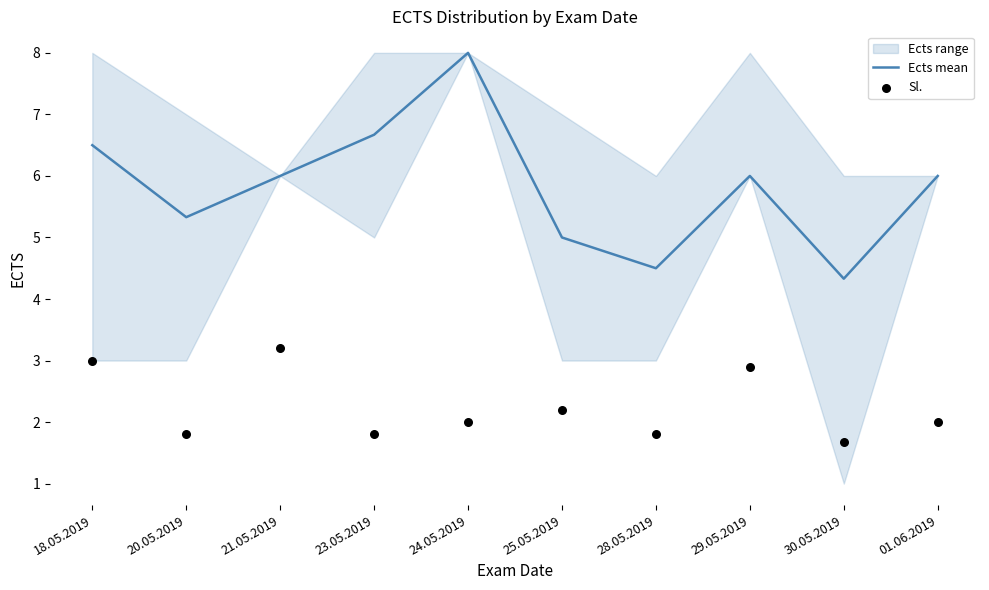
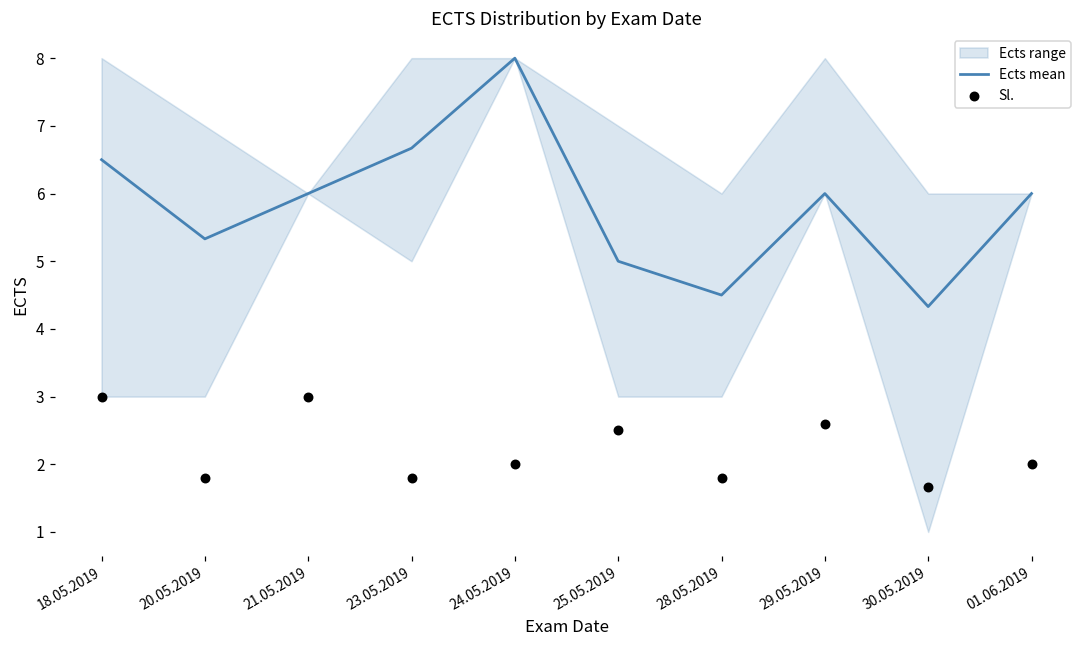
  {
    "Sl.": {
-     "21.05.2019": 3.2,
-     "25.05.2019": 2.2,
-     "29.05.2019": 2.9
+     "21.05.2019": 3.0,
+     "25.05.2019": 2.5,
+     "29.05.2019": 2.6
    }
  }
